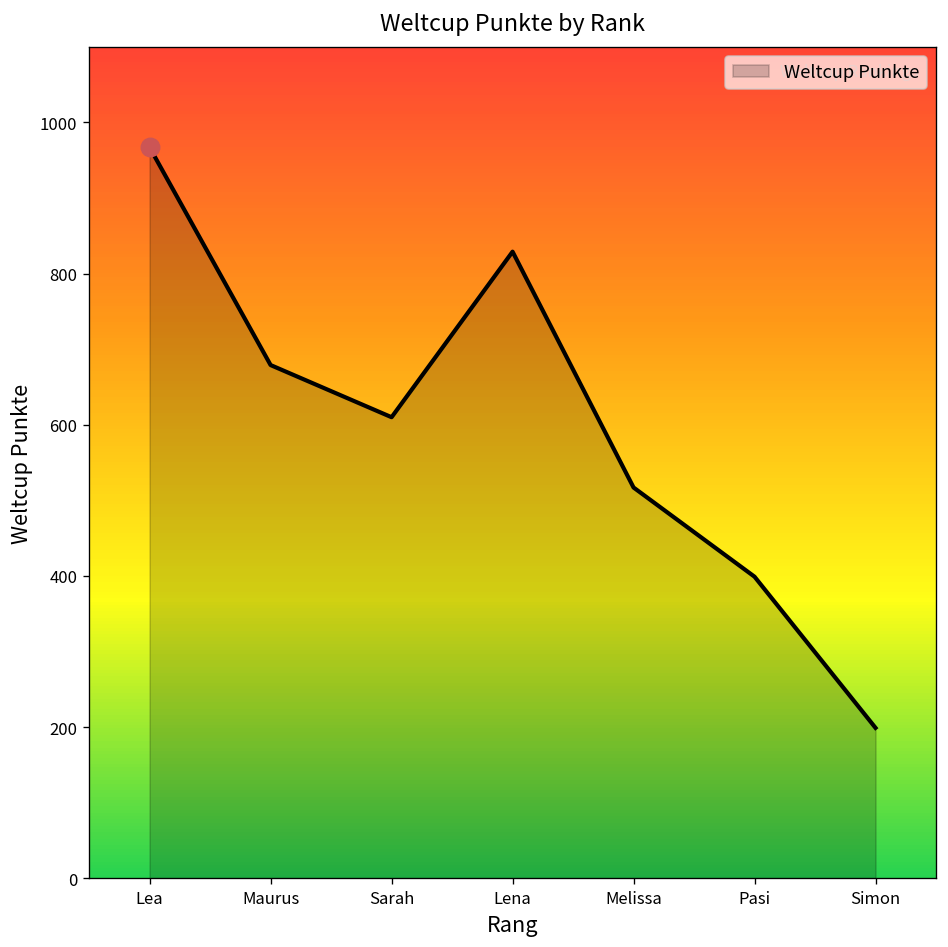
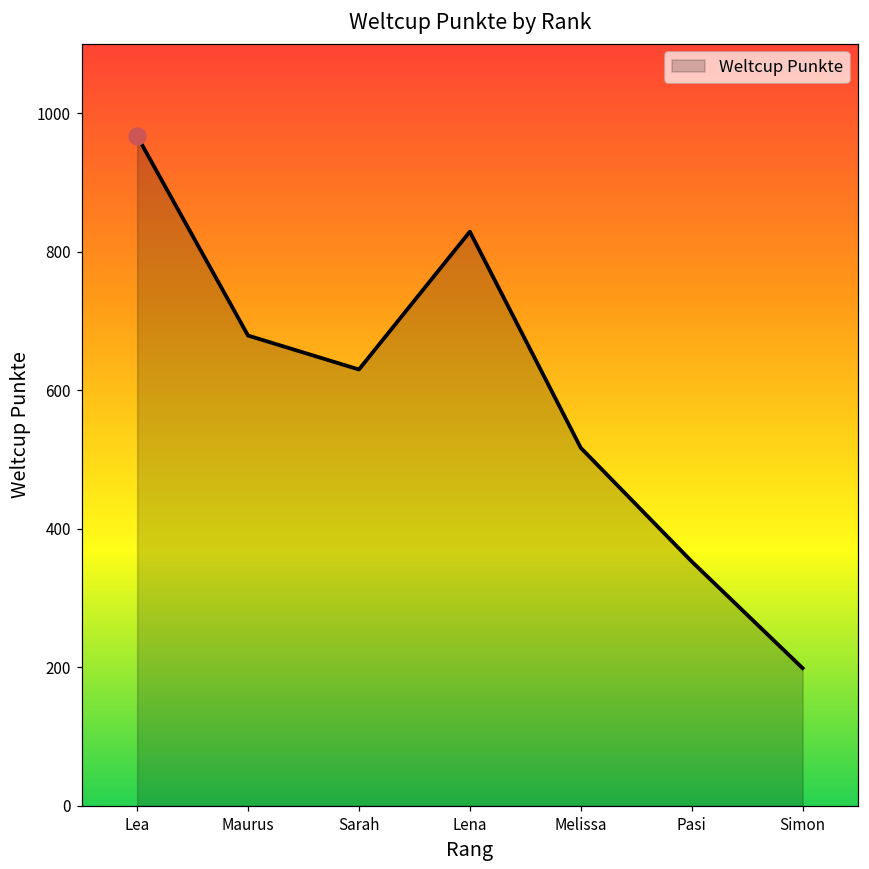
  {
    "Weltcup Punkte": {
      "Maurus": 680,
-     "Sarah": 610,
+     "Sarah": 630,
      "Lena": 830,
      "Melissa": 520,
-     "Pasi": 400,
+     "Pasi": 350,
      "Simon": 200
    }
  }
